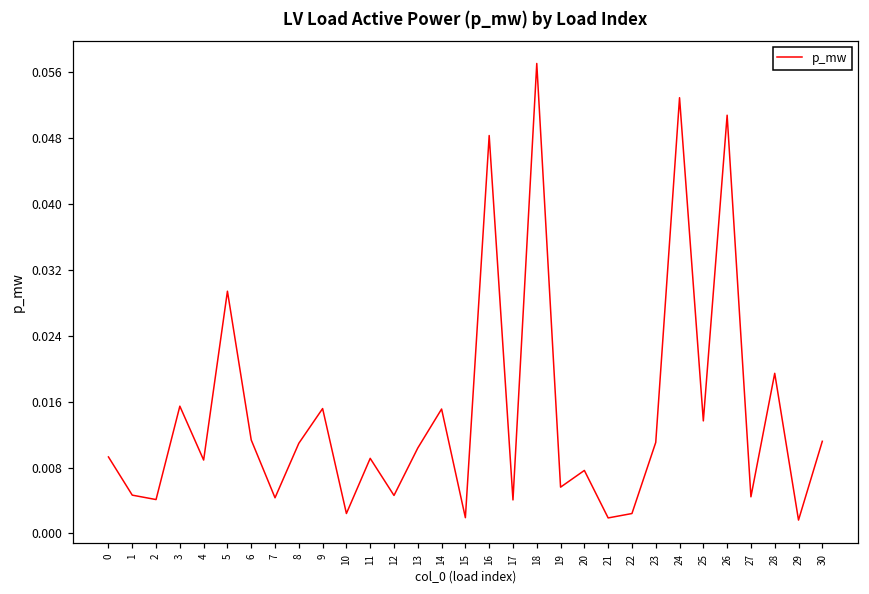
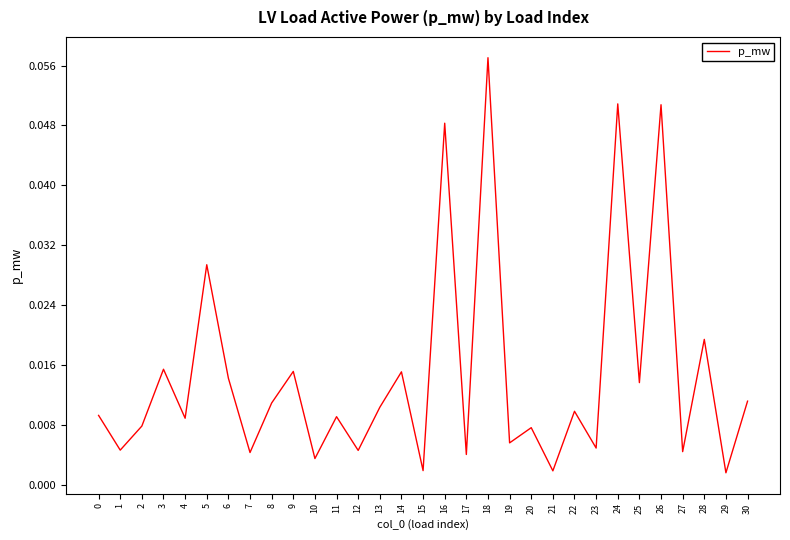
  {
    "0": 0.009,
    "1": 0.005,
-   "2": 0.004,
+   "2": 0.008,
    "3": 0.015,
    "4": 0.009,
    "5": 0.029,
-   "6": 0.011,
+   "6": 0.014,
    "7": 0.004,
    "8": 0.011,
    "9": 0.015,
-   "10": 0.002,
+   "10": 0.004,
    "11": 0.009,
    "12": 0.005,
    "13": 0.010,
    "14": 0.015,
    "15": 0.002,
    "16": 0.048,
    "17": 0.004,
    "18": 0.057,
    "19": 0.006,
    "20": 0.008,
    "21": 0.002,
-   "22": 0.002,
-   "23": 0.011,
-   "24": 0.053,
+   "22": 0.010,
+   "23": 0.005,
+   "24": 0.051,
    "25": 0.014,
    "26": 0.051,
    "27": 0.004,
    "28": 0.019,
    "29": 0.002,
    "30": 0.011
  }
